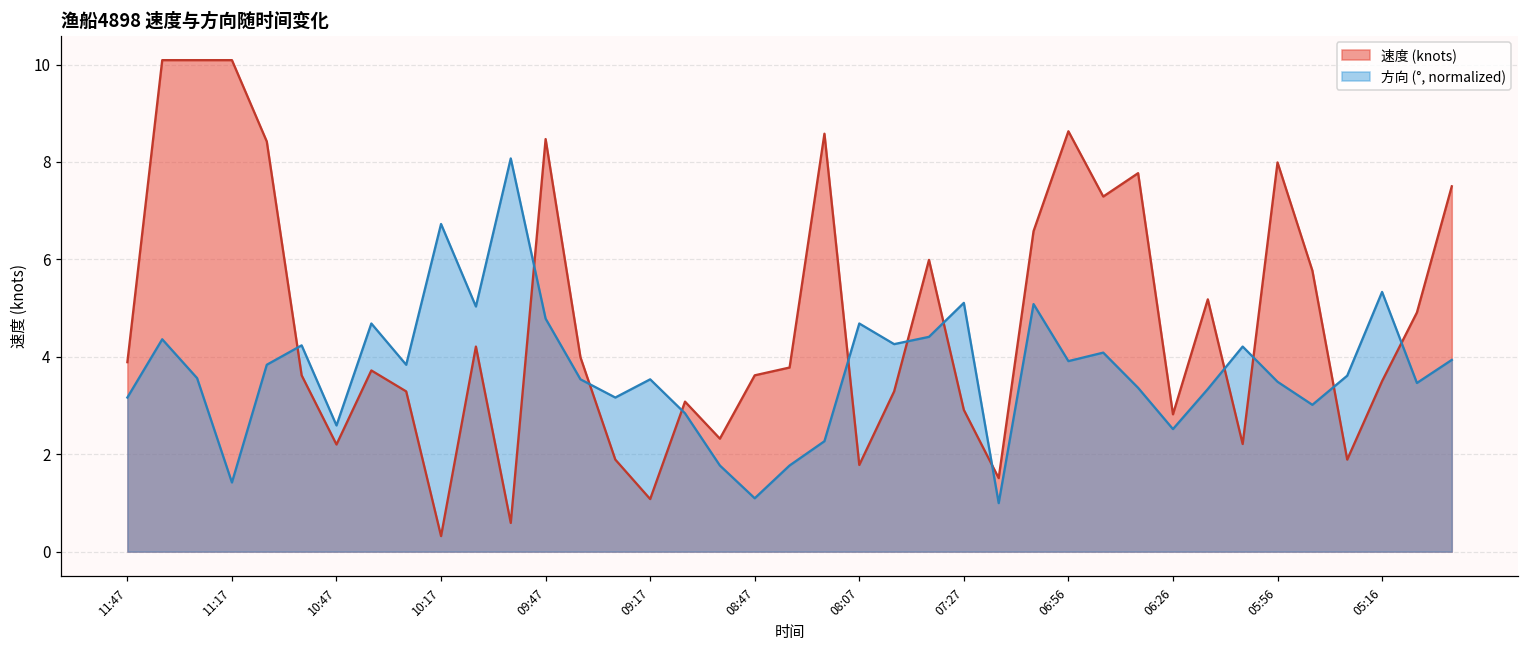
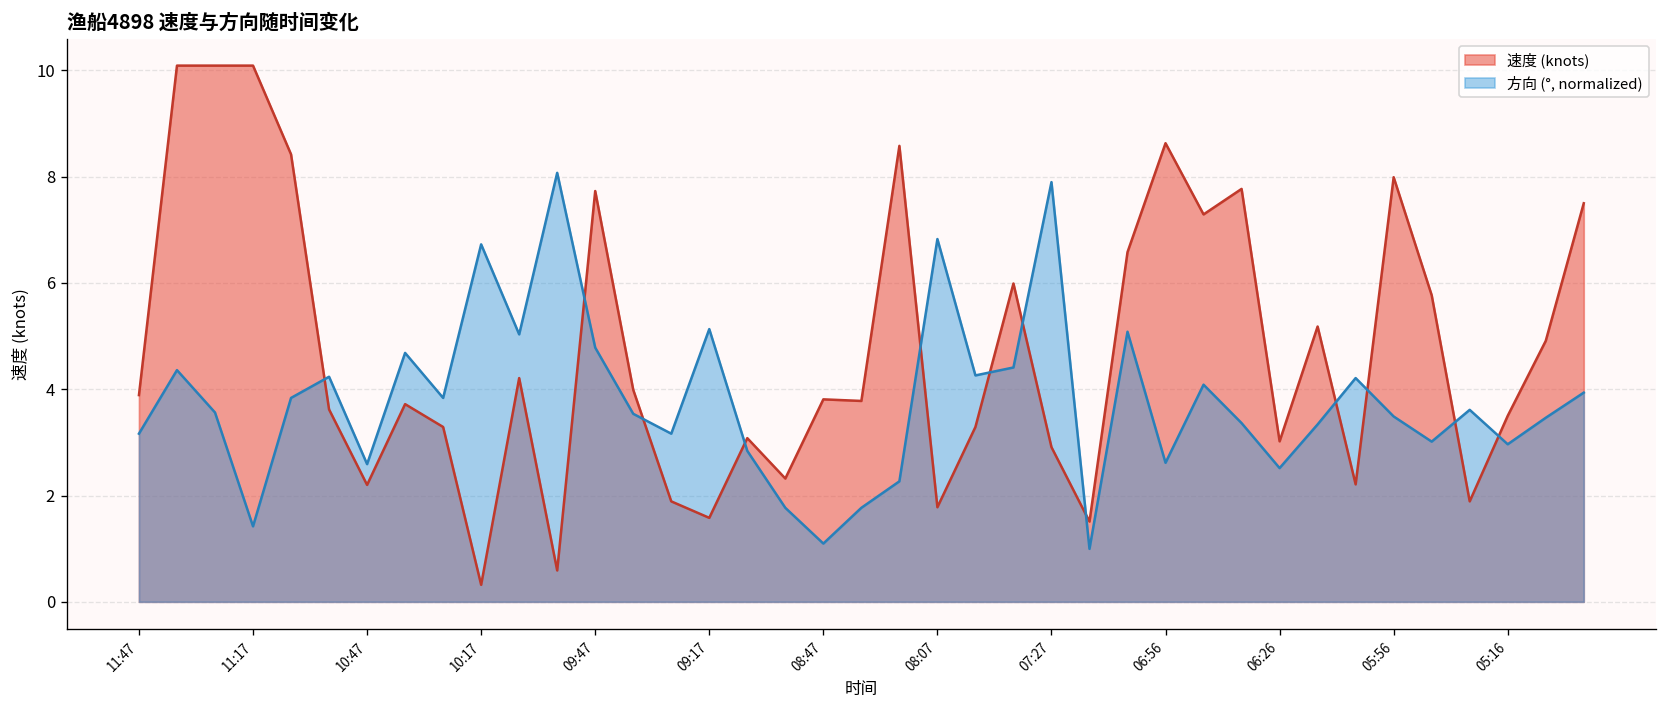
  {
    "速度 (knots)": {
      "11:47": 3.9,
      "11:17": 10.1,
      "10:47": 2.2,
      "10:17": 0.3,
-     "09:47": 8.5,
-     "09:17": 1.1,
-     "08:47": 3.6,
+     "09:47": 7.7,
+     "09:17": 1.6,
+     "08:47": 3.8,
      "08:07": 1.8,
      "07:27": 2.9,
      "06:56": 8.6,
-     "06:26": 2.8,
+     "06:26": 3.0,
      "05:56": 8.0,
      "05:16": 3.5
    },
    "方向 (°, normalized)": {
      "11:47": 3.2,
      "11:17": 1.4,
      "10:47": 2.6,
      "10:17": 6.7,
      "09:47": 4.8,
-     "09:17": 3.5,
+     "09:17": 5.1,
      "08:47": 1.1,
-     "08:07": 4.7,
-     "07:27": 5.1,
-     "06:56": 3.9,
+     "08:07": 6.8,
+     "07:27": 7.9,
+     "06:56": 2.6,
      "06:26": 2.5,
      "05:56": 3.5,
-     "05:16": 5.3
+     "05:16": 3.0
    }
  }
